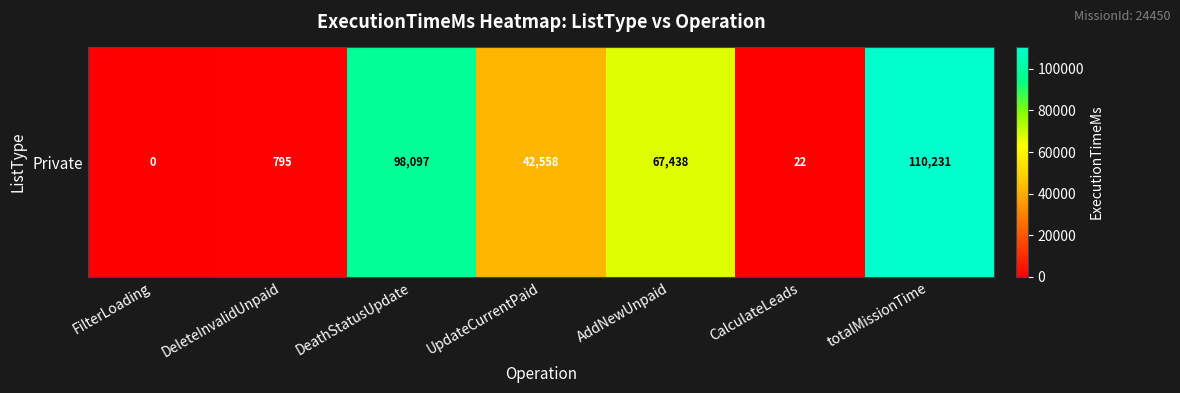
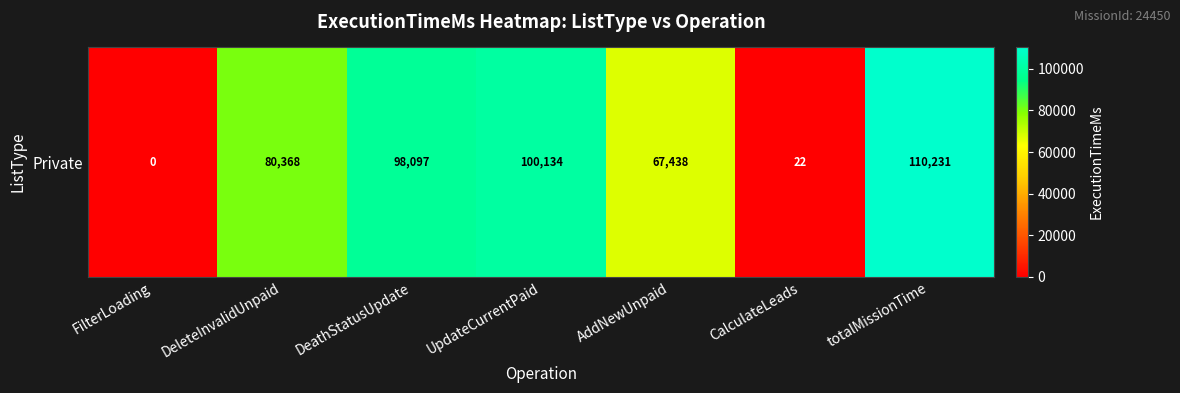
  {
    "Private": {
      "FilterLoading": "0",
-     "DeleteInvalidUnpaid": "795",
+     "DeleteInvalidUnpaid": "80,368",
      "DeathStatusUpdate": "98,097",
-     "UpdateCurrentPaid": "42,558",
+     "UpdateCurrentPaid": "100,134",
      "AddNewUnpaid": "67,438",
      "CalculateLeads": "22",
      "totalMissionTime": "110,231"
    }
  }
